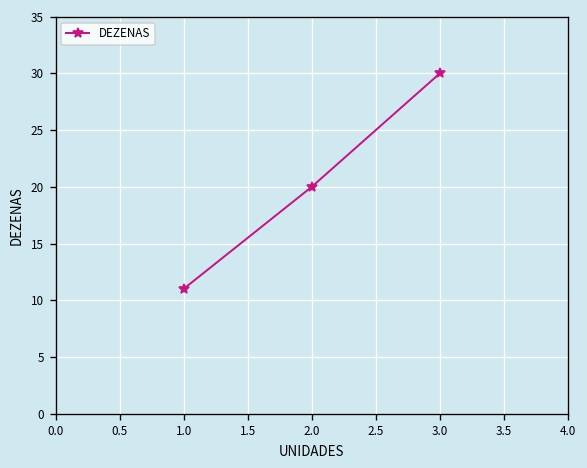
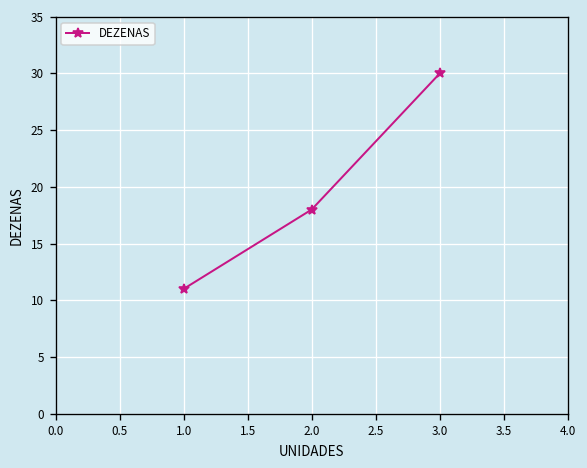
  {
    "1.0": 11,
-   "2.0": 20,
+   "2.0": 18,
    "3.0": 30
  }
